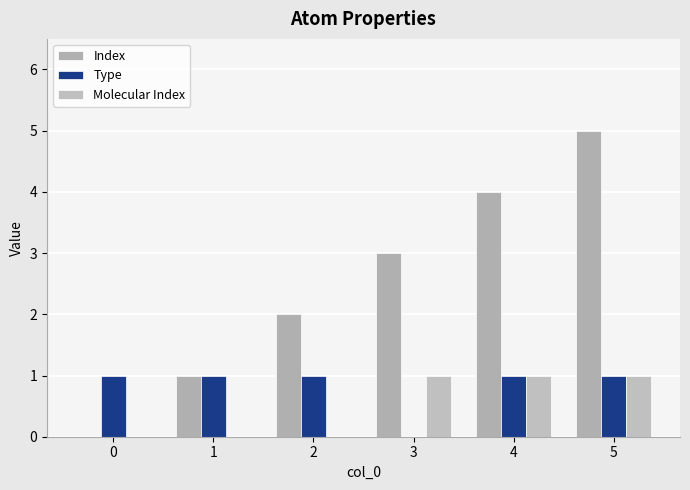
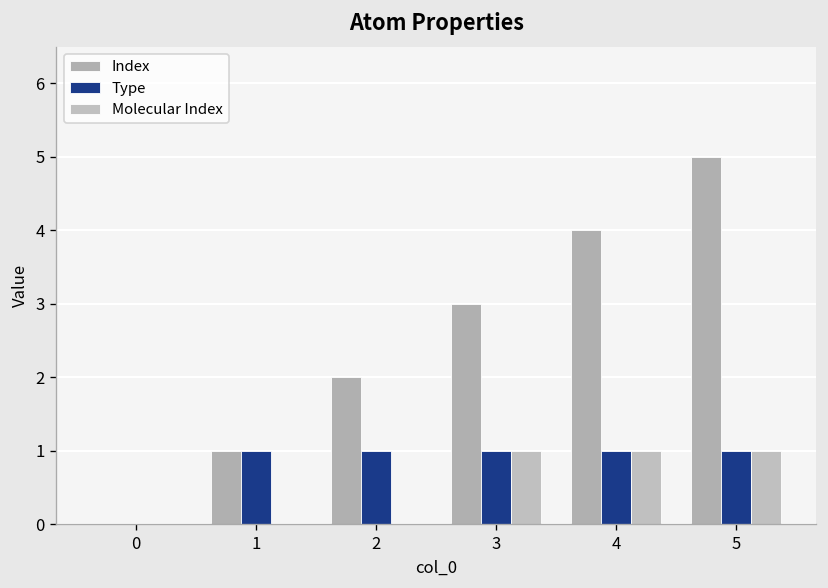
  {
    "Type": {
-     "0": 1,
+     "0": 0,
      "1": 1,
      "2": 1,
-     "3": 0,
+     "3": 1,
      "4": 1,
      "5": 1
    }
  }
